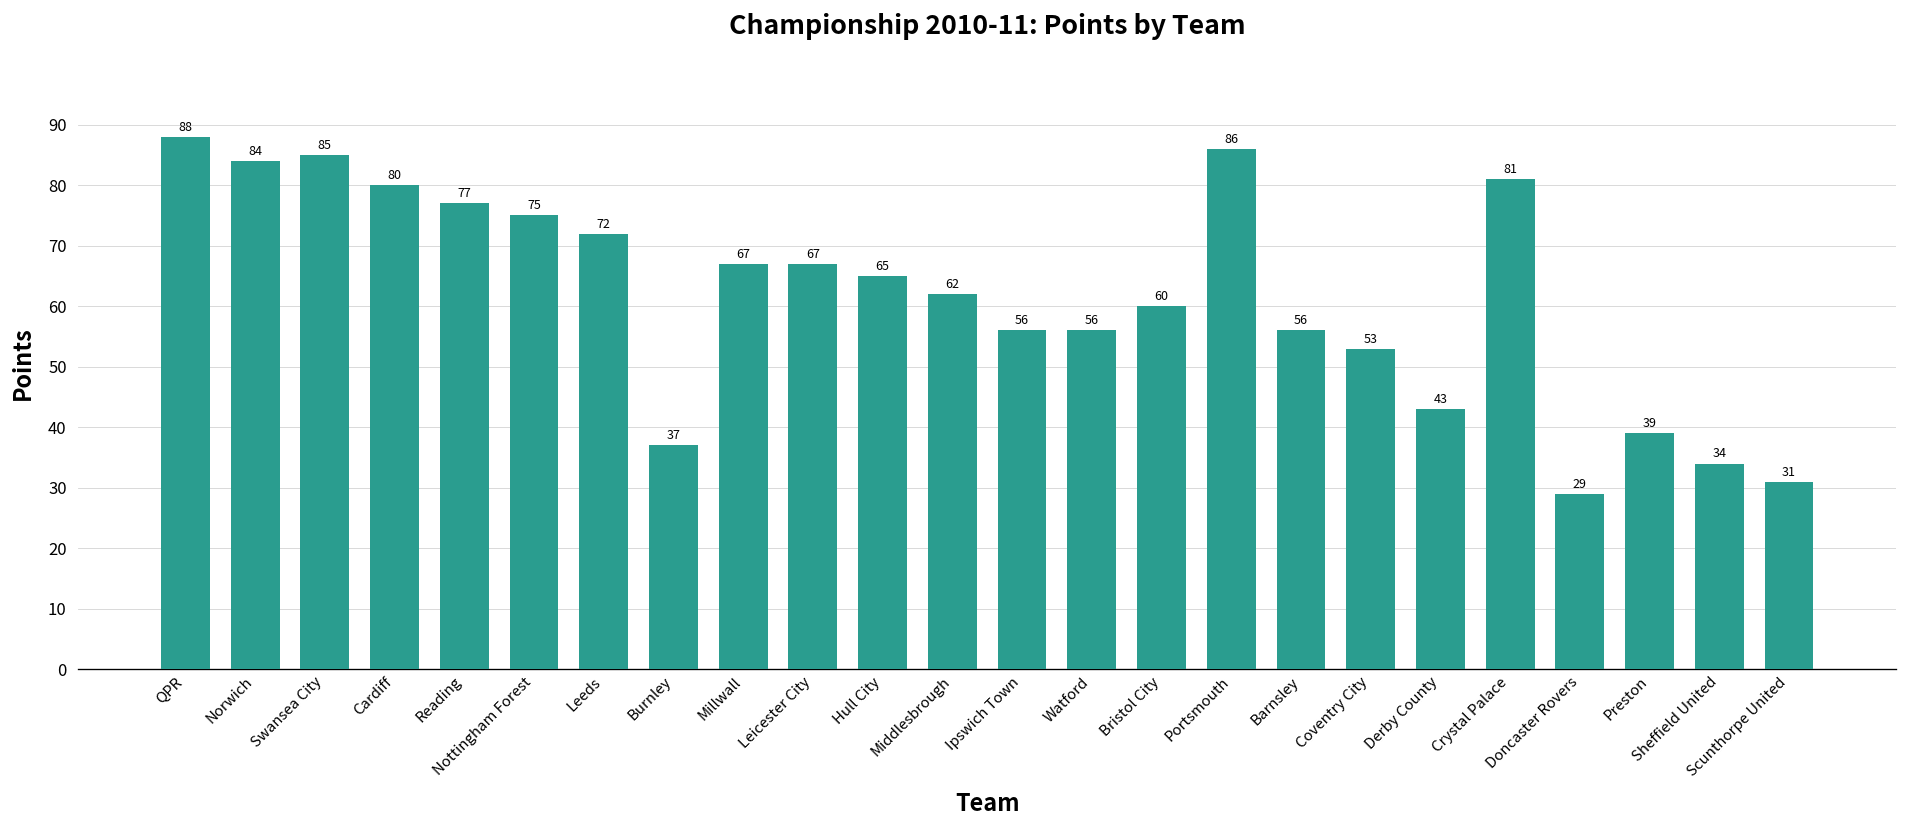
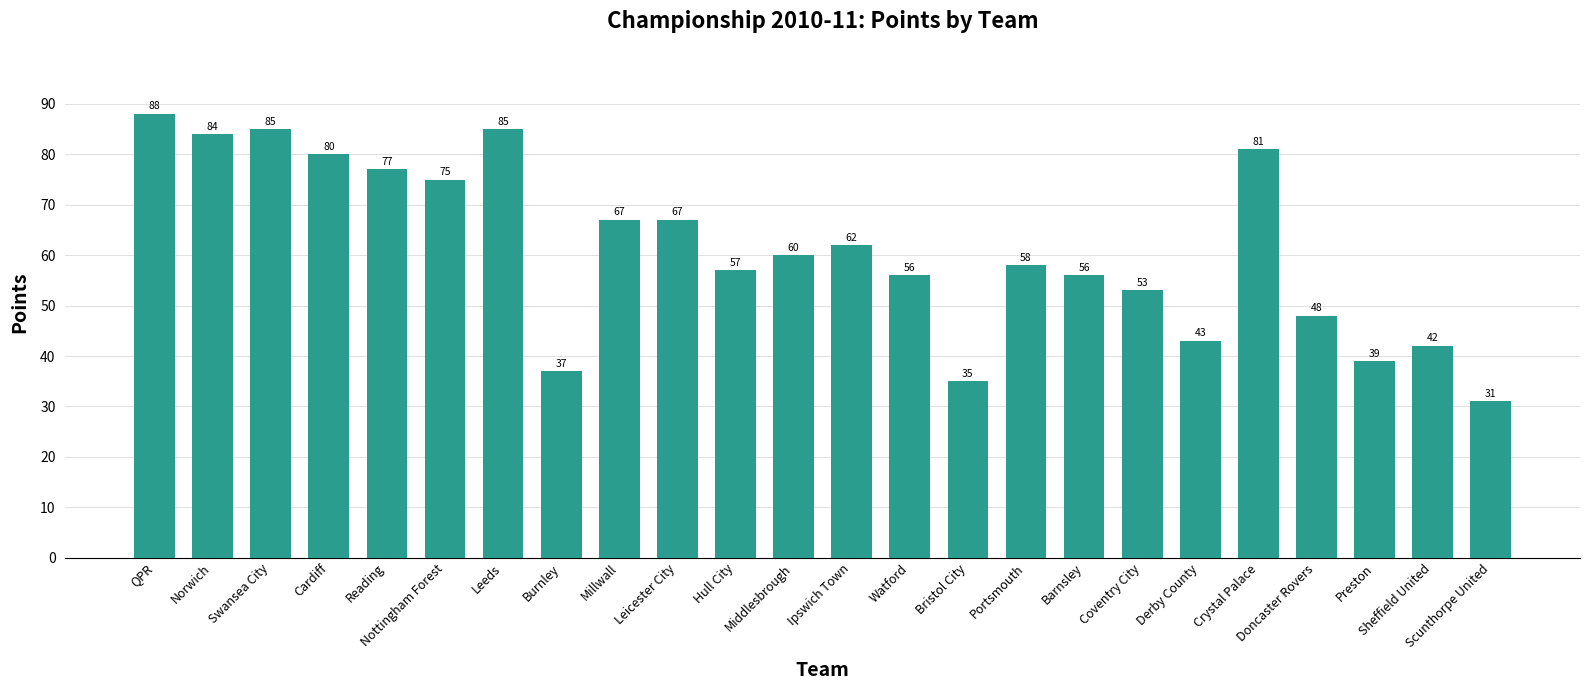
  {
    "QPR": 88,
    "Norwich": 84,
    "Swansea City": 85,
    "Cardiff": 80,
    "Reading": 77,
    "Nottingham Forest": 75,
-   "Leeds": 72,
+   "Leeds": 85,
    "Burnley": 37,
    "Millwall": 67,
    "Leicester City": 67,
-   "Hull City": 65,
-   "Middlesbrough": 62,
-   "Ipswich Town": 56,
+   "Hull City": 57,
+   "Middlesbrough": 60,
+   "Ipswich Town": 62,
    "Watford": 56,
-   "Bristol City": 60,
-   "Portsmouth": 86,
+   "Bristol City": 35,
+   "Portsmouth": 58,
    "Barnsley": 56,
    "Coventry City": 53,
    "Derby County": 43,
    "Crystal Palace": 81,
-   "Doncaster Rovers": 29,
+   "Doncaster Rovers": 48,
    "Preston": 39,
-   "Sheffield United": 34,
+   "Sheffield United": 42,
    "Scunthorpe United": 31
  }
